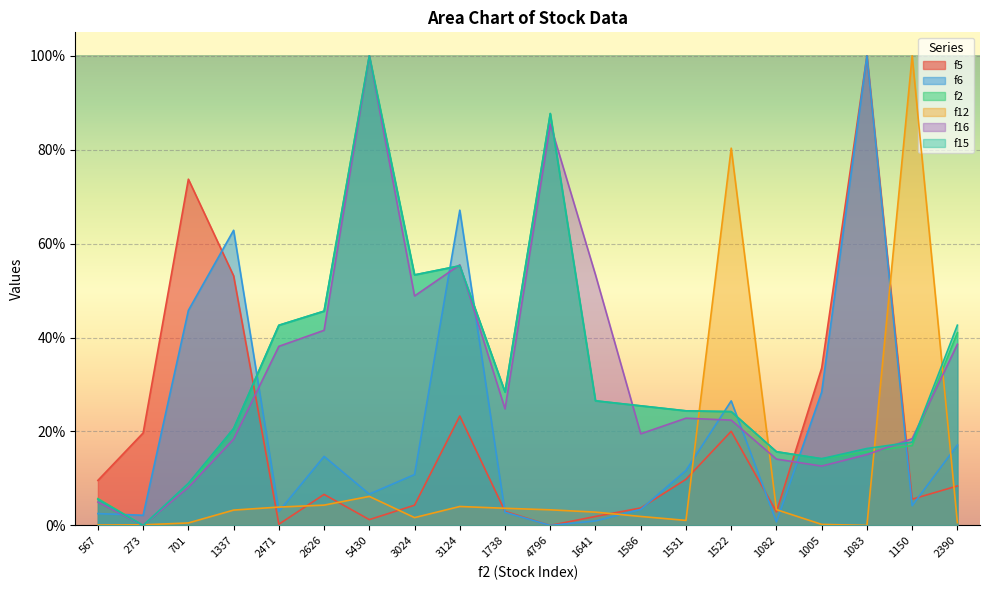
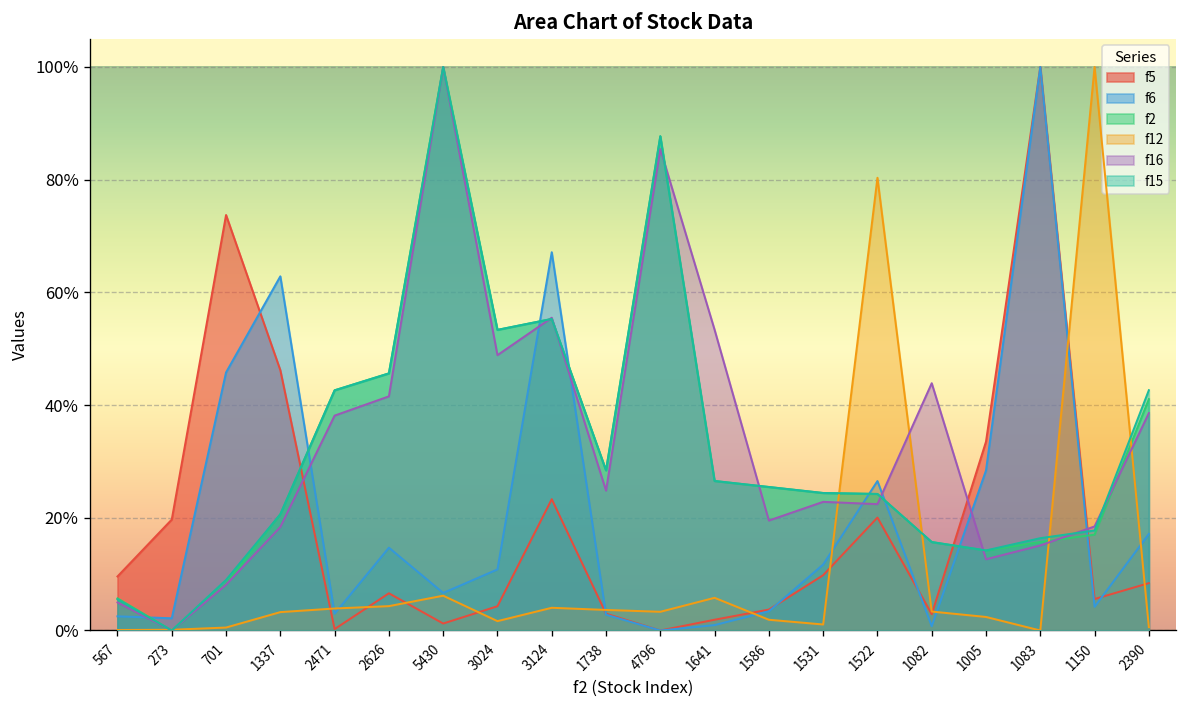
  {
    "f5": {
      "567": "10%",
      "273": "20%",
      "701": "74%",
-     "1337": "53%",
+     "1337": "46%",
      "2471": "0%",
      "2626": "7%",
      "5430": "1%",
      "3024": "4%",
      "3124": "23%",
      "1641": "2%",
      "1531": "10%",
      "1522": "20%",
      "1005": "34%",
      "1150": "6%",
      "2390": "8%"
    },
    "f12": {
      "567": "0%",
      "701": "1%",
      "1337": "3%",
      "2471": "4%",
      "2626": "4%",
      "3024": "2%",
      "3124": "4%",
      "1738": "4%",
      "4796": "3%",
-     "1641": "3%",
+     "1641": "6%",
      "1586": "2%",
      "1531": "1%",
      "1522": "80%",
-     "1005": "0%",
+     "1005": "2%",
      "1083": "0%",
      "1150": "100%",
      "2390": "1%"
    },
    "f16": {
      "1337": "18%",
      "2471": "38%",
      "2626": "42%",
      "3024": "49%",
      "1738": "25%",
      "4796": "85%",
      "1641": "53%",
      "1586": "20%",
      "1531": "23%",
      "1522": "22%",
-     "1082": "14%",
+     "1082": "44%",
      "1005": "13%",
      "1083": "15%",
      "1150": "18%",
      "2390": "39%"
    }
  }
